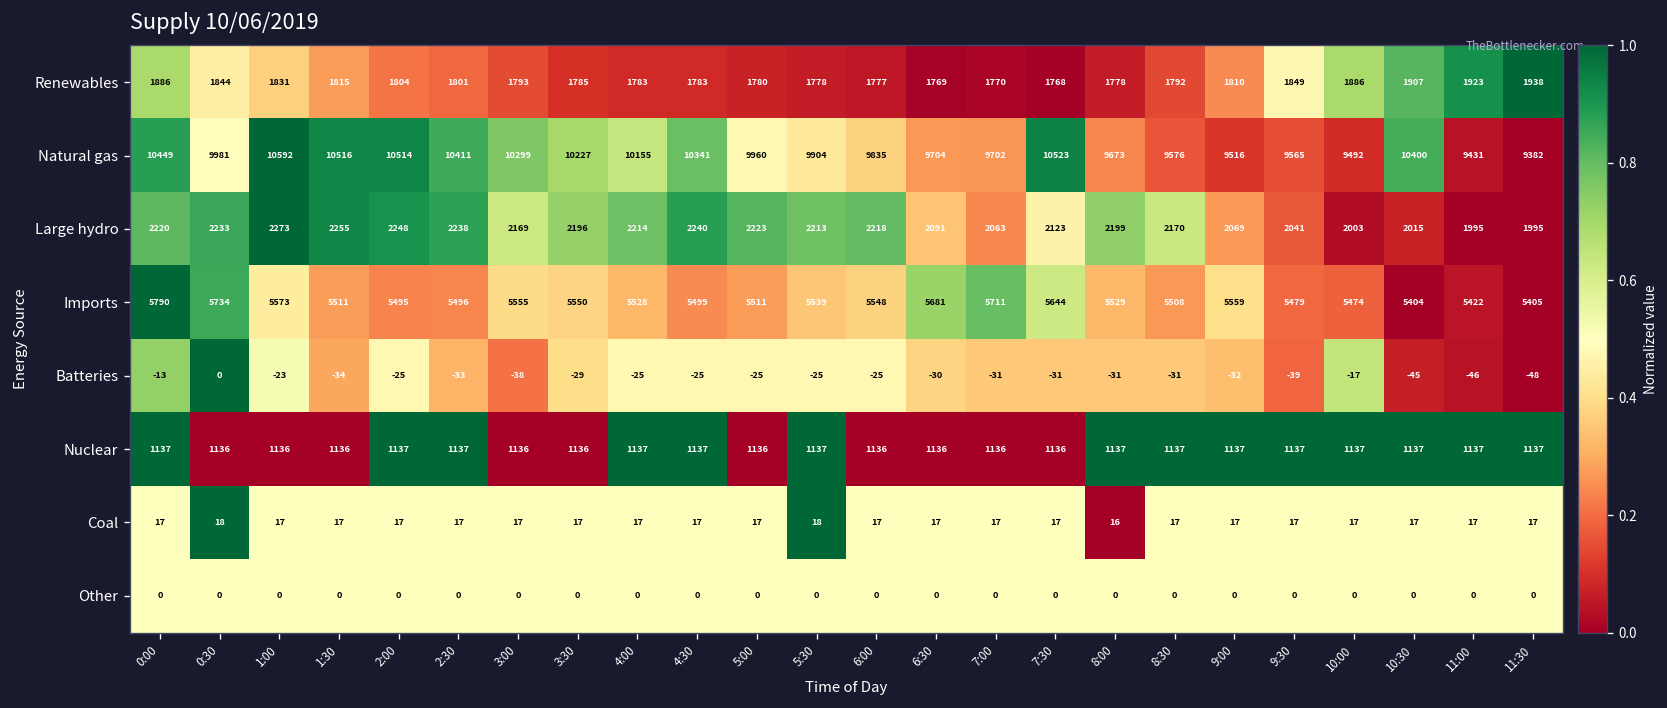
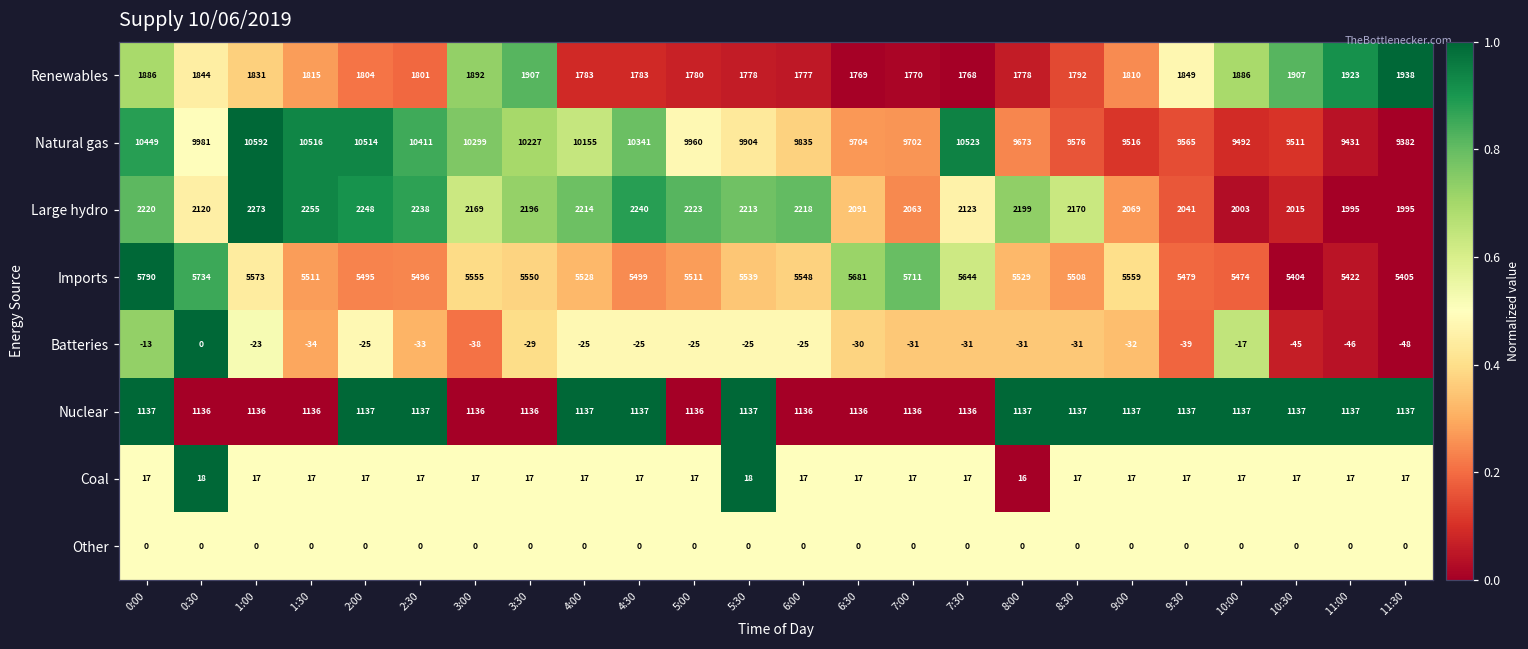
  {
    "Renewables": {
      "0:00": 1886,
      "0:30": 1844,
      "1:00": 1831,
      "1:30": 1815,
      "2:00": 1804,
      "2:30": 1801,
-     "3:00": 1793,
-     "3:30": 1785,
+     "3:00": 1892,
+     "3:30": 1907,
      "4:00": 1783,
      "4:30": 1783,
      "5:00": 1780,
      "5:30": 1778,
      "6:00": 1777,
      "6:30": 1769,
      "7:00": 1770,
      "7:30": 1768,
      "8:00": 1778,
      "8:30": 1792,
      "9:00": 1810,
      "9:30": 1849,
      "10:00": 1886,
      "10:30": 1907,
      "11:00": 1923
    },
    "Natural gas": {
      "0:00": 10449,
      "0:30": 9981,
      "1:00": 10592,
      "1:30": 10516,
      "2:00": 10514,
      "2:30": 10411,
      "3:00": 10299,
      "3:30": 10227,
      "4:00": 10155,
      "4:30": 10341,
      "5:00": 9960,
      "5:30": 9904,
      "6:00": 9835,
      "6:30": 9704,
      "7:00": 9702,
      "7:30": 10523,
      "8:00": 9673,
      "8:30": 9576,
      "9:00": 9516,
      "9:30": 9565,
      "10:00": 9492,
-     "10:30": 10400,
+     "10:30": 9511,
      "11:00": 9431,
      "11:30": 9382
    },
    "Large hydro": {
      "0:00": 2220,
-     "0:30": 2233,
+     "0:30": 2120,
      "1:00": 2273,
      "1:30": 2255,
      "2:00": 2248,
      "2:30": 2238,
      "3:00": 2169,
      "3:30": 2196,
      "4:00": 2214,
      "4:30": 2240,
      "5:00": 2223,
      "5:30": 2213,
      "6:00": 2218,
      "6:30": 2091,
      "7:00": 2063,
      "7:30": 2123,
      "8:00": 2199,
      "8:30": 2170,
      "9:00": 2069,
      "9:30": 2041,
      "10:00": 2003,
      "10:30": 2015,
      "11:00": 1995,
      "11:30": 1995
    },
    "Imports": {
      "0:00": 5790,
      "0:30": 5734,
      "1:00": 5573,
      "1:30": 5511,
      "2:00": 5495,
      "2:30": 5496,
      "3:00": 5555,
      "3:30": 5550,
      "4:00": 5528,
      "4:30": 5499,
      "5:00": 5511,
      "5:30": 5539,
      "6:00": 5548,
      "6:30": 5681,
      "7:00": 5711,
      "7:30": 5644,
      "8:00": 5529,
      "8:30": 5508,
      "9:00": 5559,
      "9:30": 5479,
      "10:00": 5474,
      "10:30": 5404,
      "11:00": 5422,
      "11:30": 5405
    },
    "Batteries": {
      "0:00": -13,
      "0:30": 0,
      "1:00": -23,
      "1:30": -34,
      "2:00": -25,
      "2:30": -33,
      "3:00": -38,
      "3:30": -29,
      "4:00": -25,
      "4:30": -25,
      "5:00": -25,
      "5:30": -25,
      "6:00": -25,
      "6:30": -30,
      "7:00": -31,
      "7:30": -31,
      "8:00": -31,
      "8:30": -31,
      "9:00": -32,
      "9:30": -39,
      "10:00": -17,
      "10:30": -45,
      "11:00": -46,
      "11:30": -48
    },
    "Nuclear": {
      "0:00": 1137,
      "0:30": 1136,
      "1:00": 1136,
      "1:30": 1136,
      "2:00": 1137,
      "2:30": 1137,
      "3:00": 1136,
      "3:30": 1136,
      "4:00": 1137,
      "4:30": 1137,
      "5:00": 1136,
      "5:30": 1137,
      "6:00": 1136,
      "6:30": 1136,
      "7:00": 1136,
      "7:30": 1136,
      "8:00": 1137,
      "8:30": 1137,
      "9:00": 1137,
      "9:30": 1137,
      "10:00": 1137,
      "10:30": 1137,
      "11:00": 1137,
      "11:30": 1137
    },
    "Coal": {
      "0:00": 17,
      "0:30": 18,
      "1:00": 17,
      "1:30": 17,
      "2:00": 17,
      "2:30": 17,
      "3:00": 17,
      "3:30": 17,
      "4:00": 17,
      "4:30": 17,
      "5:00": 17,
      "5:30": 18,
      "6:00": 17,
      "6:30": 17,
      "7:00": 17,
      "7:30": 17,
      "8:00": 16,
      "8:30": 17,
      "9:00": 17,
      "9:30": 17,
      "10:00": 17,
      "10:30": 17,
      "11:00": 17,
      "11:30": 17
    },
    "Other": {
      "0:00": 0,
      "0:30": 0,
      "1:00": 0,
      "1:30": 0,
      "2:00": 0,
      "2:30": 0,
      "3:00": 0,
      "3:30": 0,
      "4:00": 0,
      "4:30": 0,
      "5:00": 0,
      "5:30": 0,
      "6:00": 0,
      "6:30": 0,
      "7:00": 0,
      "7:30": 0,
      "8:00": 0,
      "8:30": 0,
      "9:00": 0,
      "9:30": 0,
      "10:00": 0,
      "10:30": 0,
      "11:00": 0,
      "11:30": 0
    }
  }
